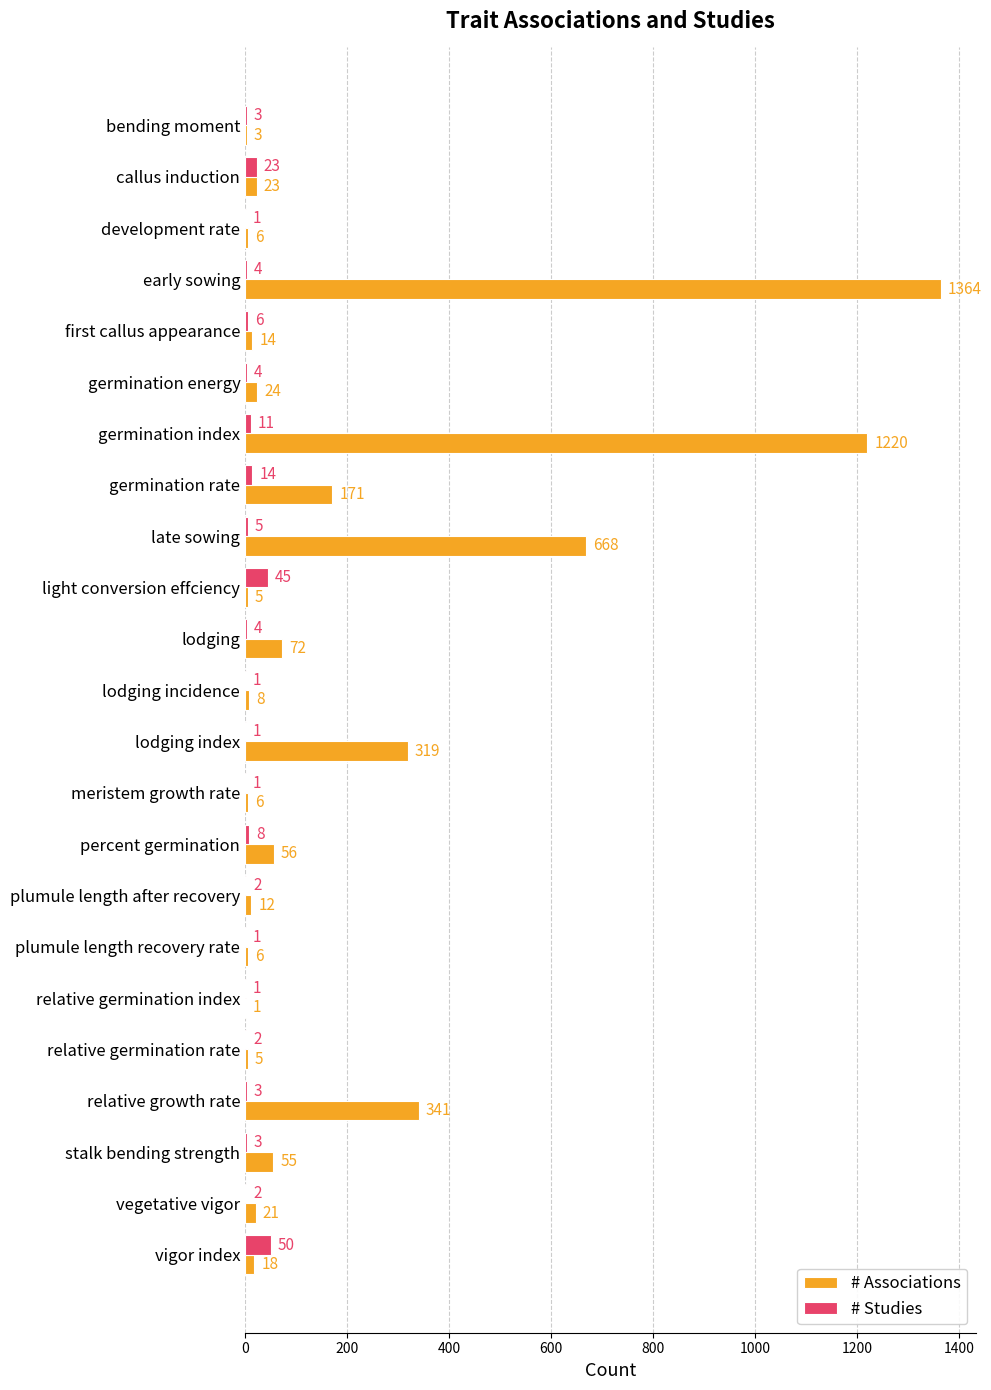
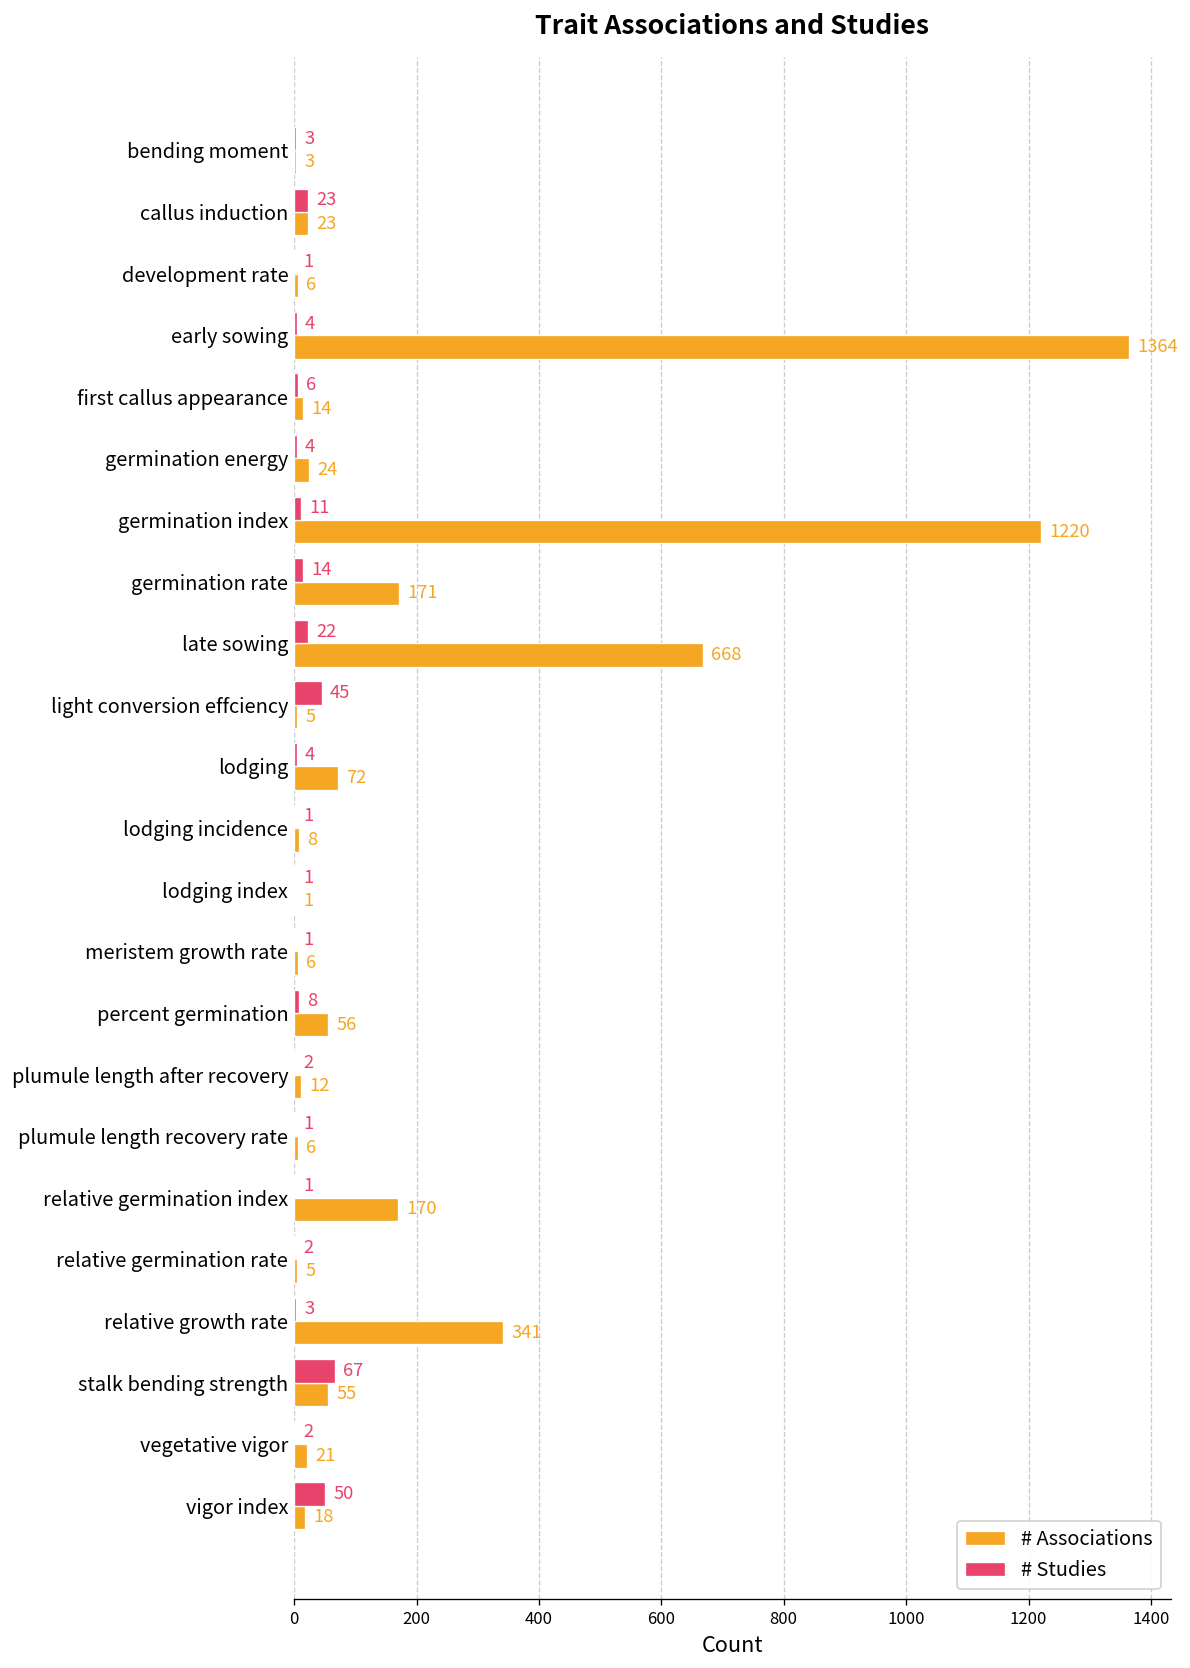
  {
    "# Associations": {
      "bending moment": 3,
      "callus induction": 23,
      "development rate": 6,
      "early sowing": 1364,
      "first callus appearance": 14,
      "germination energy": 24,
      "germination index": 1220,
      "germination rate": 171,
      "late sowing": 668,
      "light conversion effciency": 5,
      "lodging": 72,
      "lodging incidence": 8,
-     "lodging index": 319,
+     "lodging index": 1,
      "meristem growth rate": 6,
      "percent germination": 56,
      "plumule length after recovery": 12,
      "plumule length recovery rate": 6,
-     "relative germination index": 1,
+     "relative germination index": 170,
      "relative germination rate": 5,
      "relative growth rate": 341,
      "stalk bending strength": 55,
      "vegetative vigor": 21,
      "vigor index": 18
    },
    "# Studies": {
      "bending moment": 3,
      "callus induction": 23,
      "development rate": 1,
      "early sowing": 4,
      "first callus appearance": 6,
      "germination energy": 4,
      "germination index": 11,
      "germination rate": 14,
-     "late sowing": 5,
+     "late sowing": 22,
      "light conversion effciency": 45,
      "lodging": 4,
      "lodging incidence": 1,
      "lodging index": 1,
      "meristem growth rate": 1,
      "percent germination": 8,
      "plumule length after recovery": 2,
      "plumule length recovery rate": 1,
      "relative germination index": 1,
      "relative germination rate": 2,
      "relative growth rate": 3,
-     "stalk bending strength": 3,
+     "stalk bending strength": 67,
      "vegetative vigor": 2,
      "vigor index": 50
    }
  }
